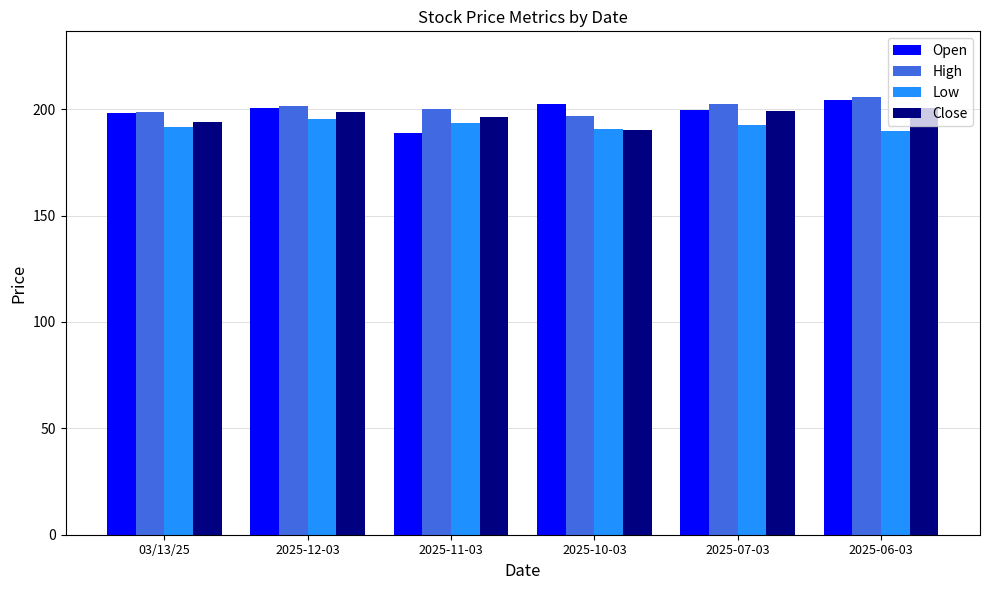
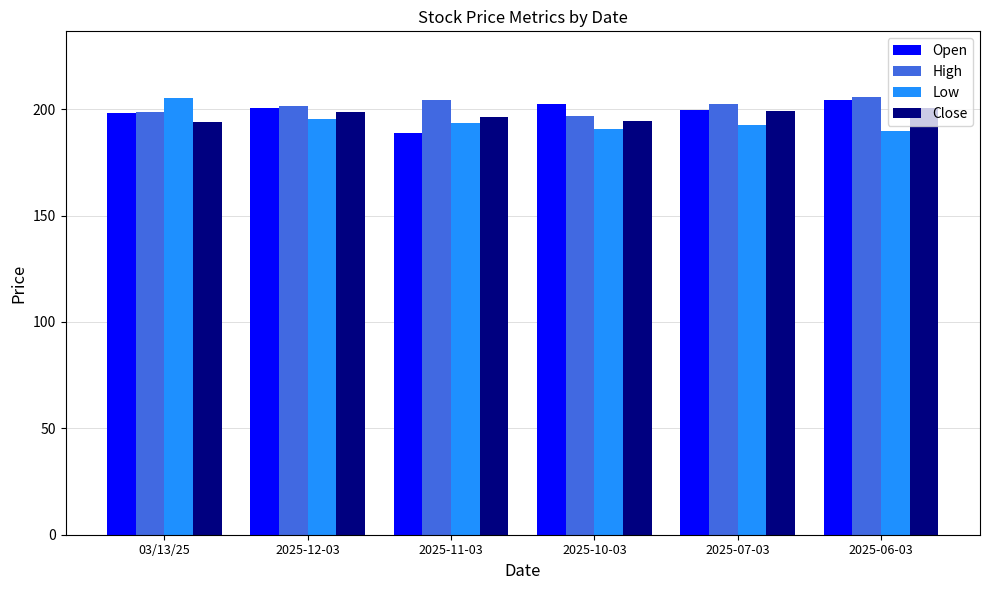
  {
    "Open": {
      "03/13/25": 198,
      "2025-12-03": 201,
      "2025-11-03": 189,
      "2025-10-03": 203,
      "2025-07-03": 199,
      "2025-06-03": 204
    },
    "High": {
      "03/13/25": 199,
      "2025-12-03": 202,
-     "2025-11-03": 200,
+     "2025-11-03": 204,
      "2025-10-03": 197,
      "2025-07-03": 202,
      "2025-06-03": 206
    },
    "Low": {
-     "03/13/25": 192,
+     "03/13/25": 205,
      "2025-12-03": 195,
      "2025-11-03": 193,
      "2025-10-03": 191,
      "2025-07-03": 193,
      "2025-06-03": 190
    },
    "Close": {
      "03/13/25": 194,
      "2025-12-03": 199,
      "2025-11-03": 197,
-     "2025-10-03": 190,
+     "2025-10-03": 195,
      "2025-07-03": 199
    }
  }
